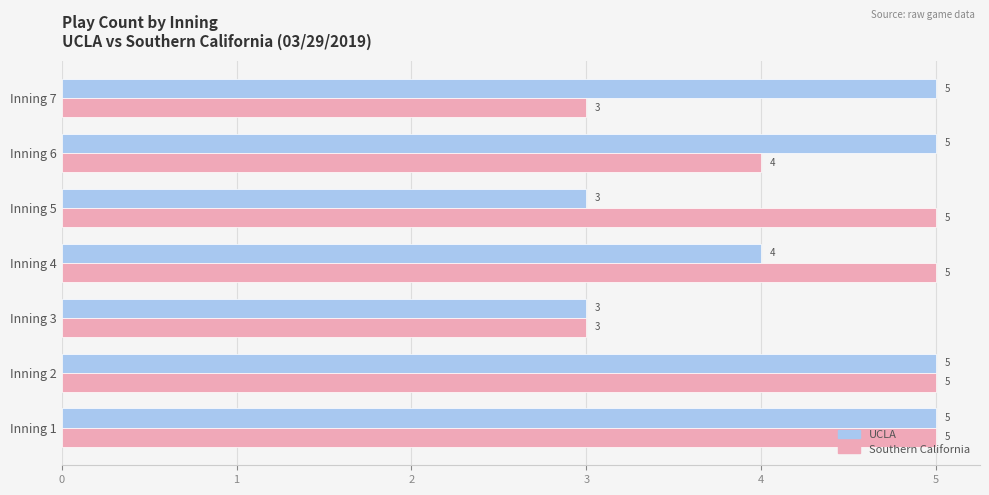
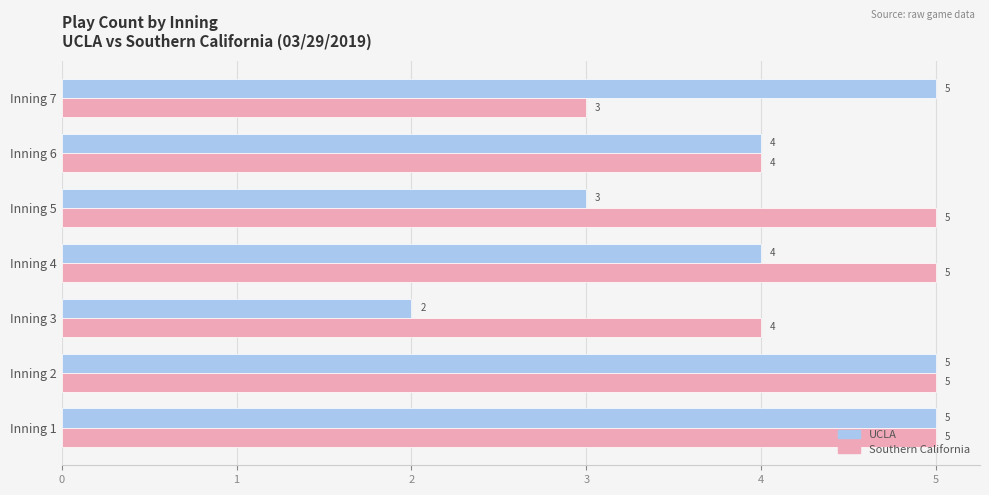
  {
    "UCLA": {
      "Inning 7": 5,
-     "Inning 6": 5,
+     "Inning 6": 4,
      "Inning 5": 3,
      "Inning 4": 4,
-     "Inning 3": 3,
+     "Inning 3": 2,
      "Inning 2": 5,
      "Inning 1": 5
    },
    "Southern California": {
      "Inning 7": 3,
      "Inning 6": 4,
      "Inning 5": 5,
      "Inning 4": 5,
-     "Inning 3": 3,
+     "Inning 3": 4,
      "Inning 2": 5,
      "Inning 1": 5
    }
  }
